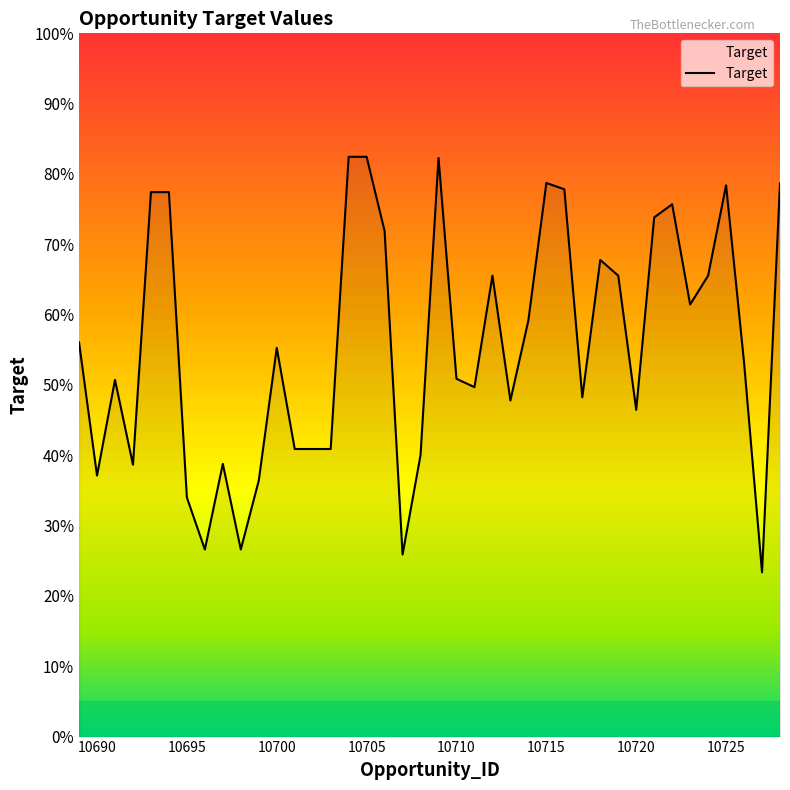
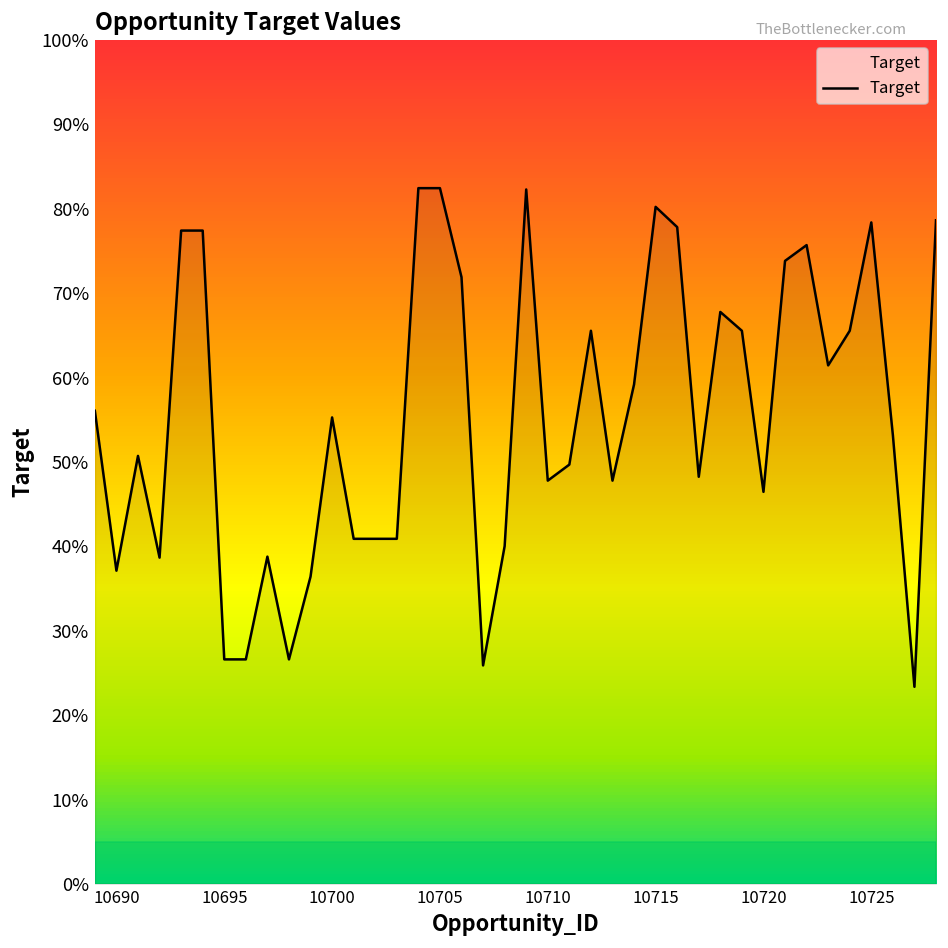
  {
    "10690": "37%",
-   "10695": "34%",
+   "10695": "27%",
    "10700": "55%",
    "10705": "82%",
-   "10710": "51%",
-   "10715": "79%",
+   "10710": "48%",
+   "10715": "80%",
    "10720": "46%",
    "10725": "78%"
  }
